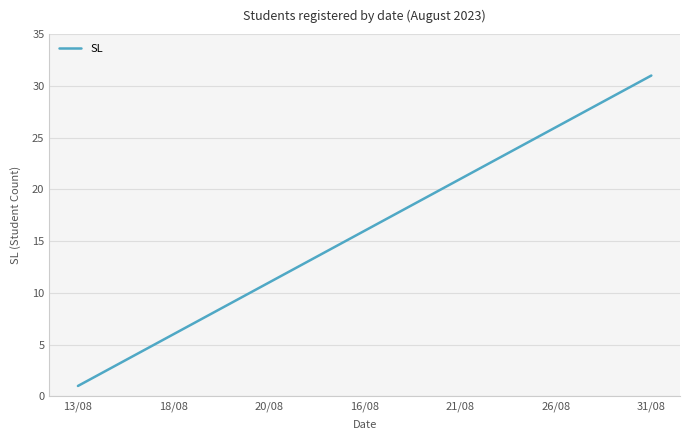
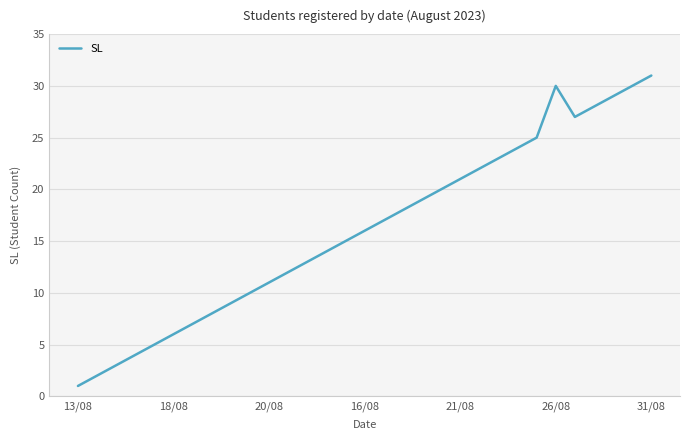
  {
    "13/08": 1,
-   "26/08": 26,
+   "26/08": 30,
    "31/08": 31
  }
